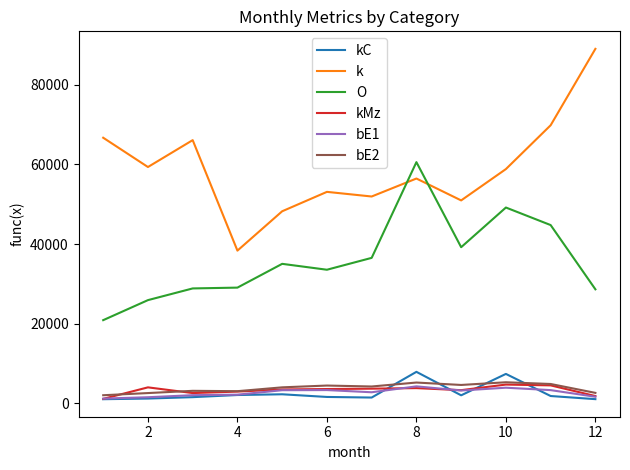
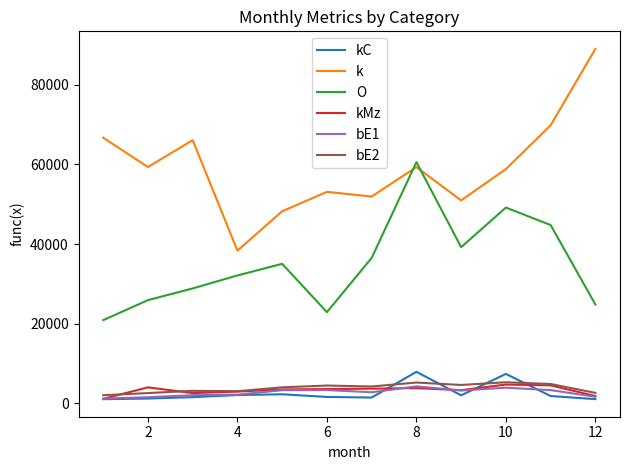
  {
    "kC": {
      "6": 2000,
      "8": 8000,
      "10": 7000
    },
    "k": {
      "2": 59000,
      "4": 38000,
      "6": 53000,
-     "8": 56000,
+     "8": 59000,
      "10": 59000,
      "12": 89000
    },
    "O": {
      "2": 26000,
-     "4": 29000,
-     "6": 34000,
+     "4": 32000,
+     "6": 23000,
      "8": 61000,
      "10": 49000,
-     "12": 29000
+     "12": 25000
    },
    "kMz": {
      "2": 4000
    },
    "bE1": {
      "10": 4000
    },
    "bE2": {
      "2": 3000,
      "6": 4000,
      "8": 5000,
      "12": 3000
    }
  }
